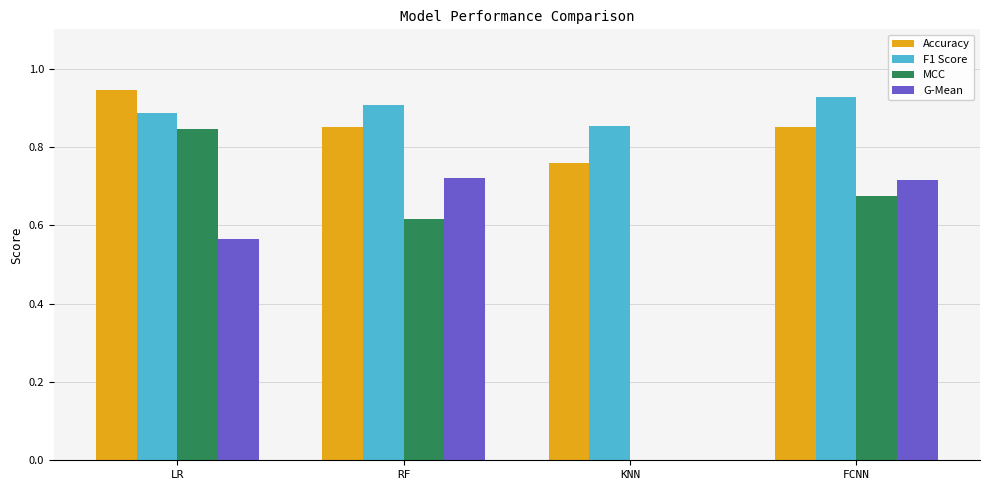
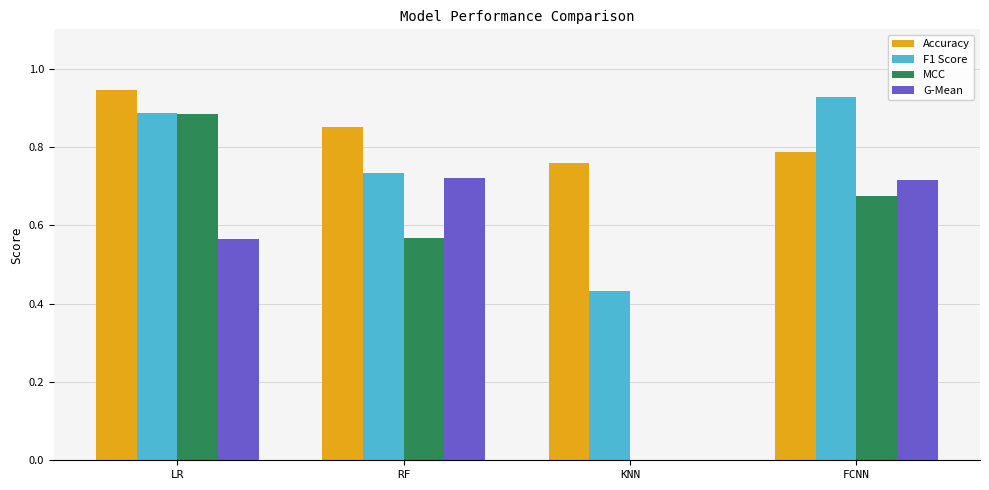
  {
    "Accuracy": {
      "LR": 0.94,
      "RF": 0.85,
      "KNN": 0.76,
-     "FCNN": 0.85
+     "FCNN": 0.79
    },
    "F1 Score": {
      "LR": 0.89,
-     "RF": 0.91,
-     "KNN": 0.85,
+     "RF": 0.73,
+     "KNN": 0.43,
      "FCNN": 0.93
    },
    "MCC": {
-     "LR": 0.85,
-     "RF": 0.62,
+     "LR": 0.88,
+     "RF": 0.57,
      "KNN": 0.00,
      "FCNN": 0.68
    },
    "G-Mean": {
      "LR": 0.56,
      "RF": 0.72,
      "KNN": 0.00,
      "FCNN": 0.72
    }
  }
